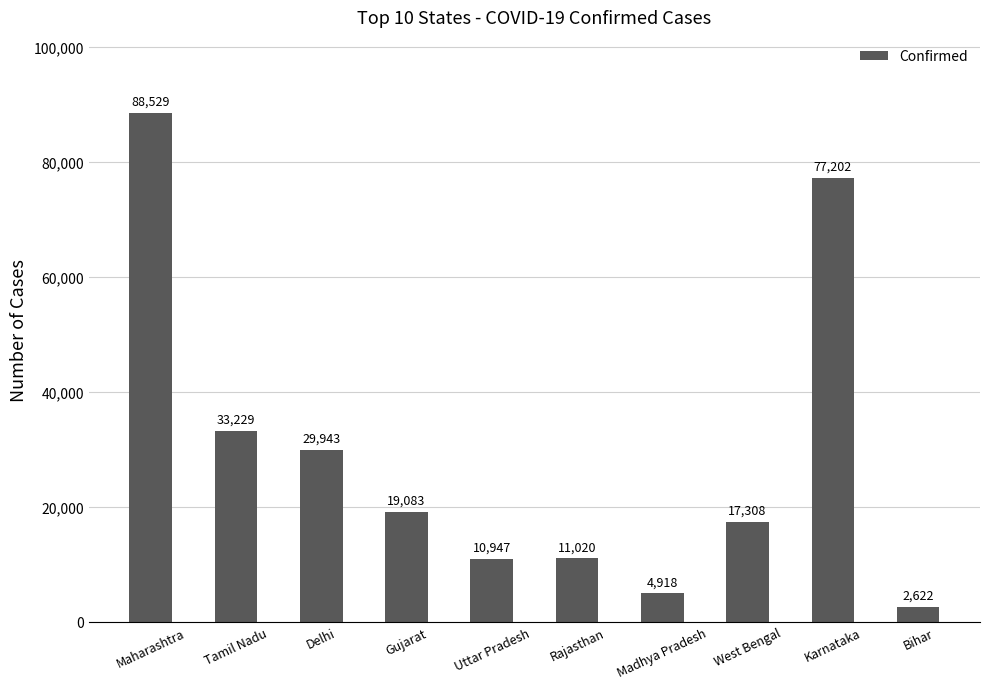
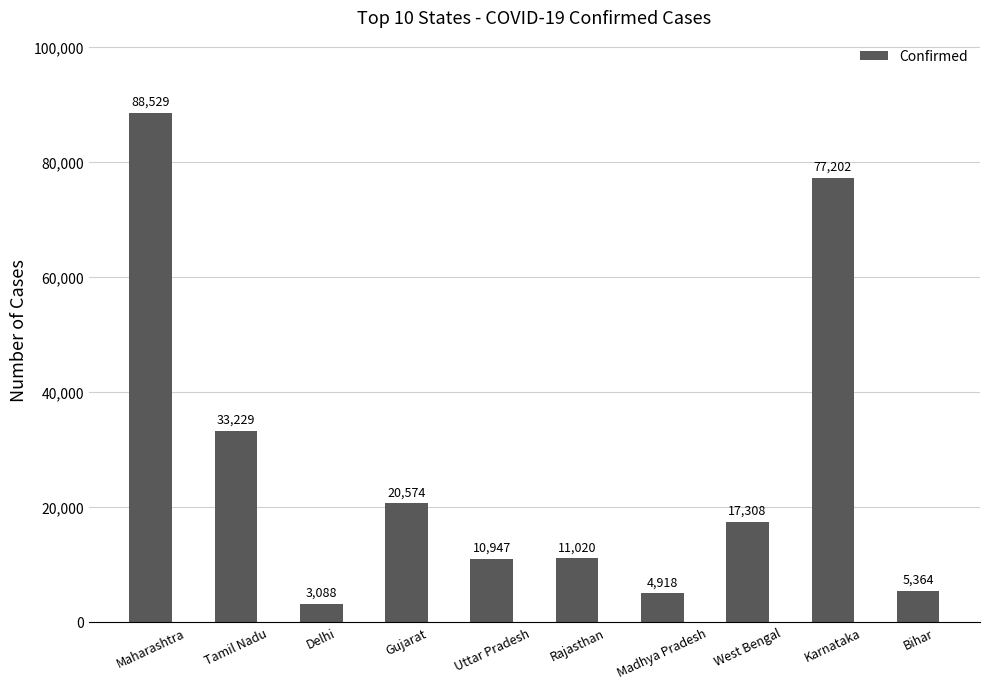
  {
    "Maharashtra": "88,529",
    "Tamil Nadu": "33,229",
-   "Delhi": "29,943",
-   "Gujarat": "19,083",
+   "Delhi": "3,088",
+   "Gujarat": "20,574",
    "Uttar Pradesh": "10,947",
    "Rajasthan": "11,020",
    "Madhya Pradesh": "4,918",
    "West Bengal": "17,308",
    "Karnataka": "77,202",
-   "Bihar": "2,622"
+   "Bihar": "5,364"
  }
